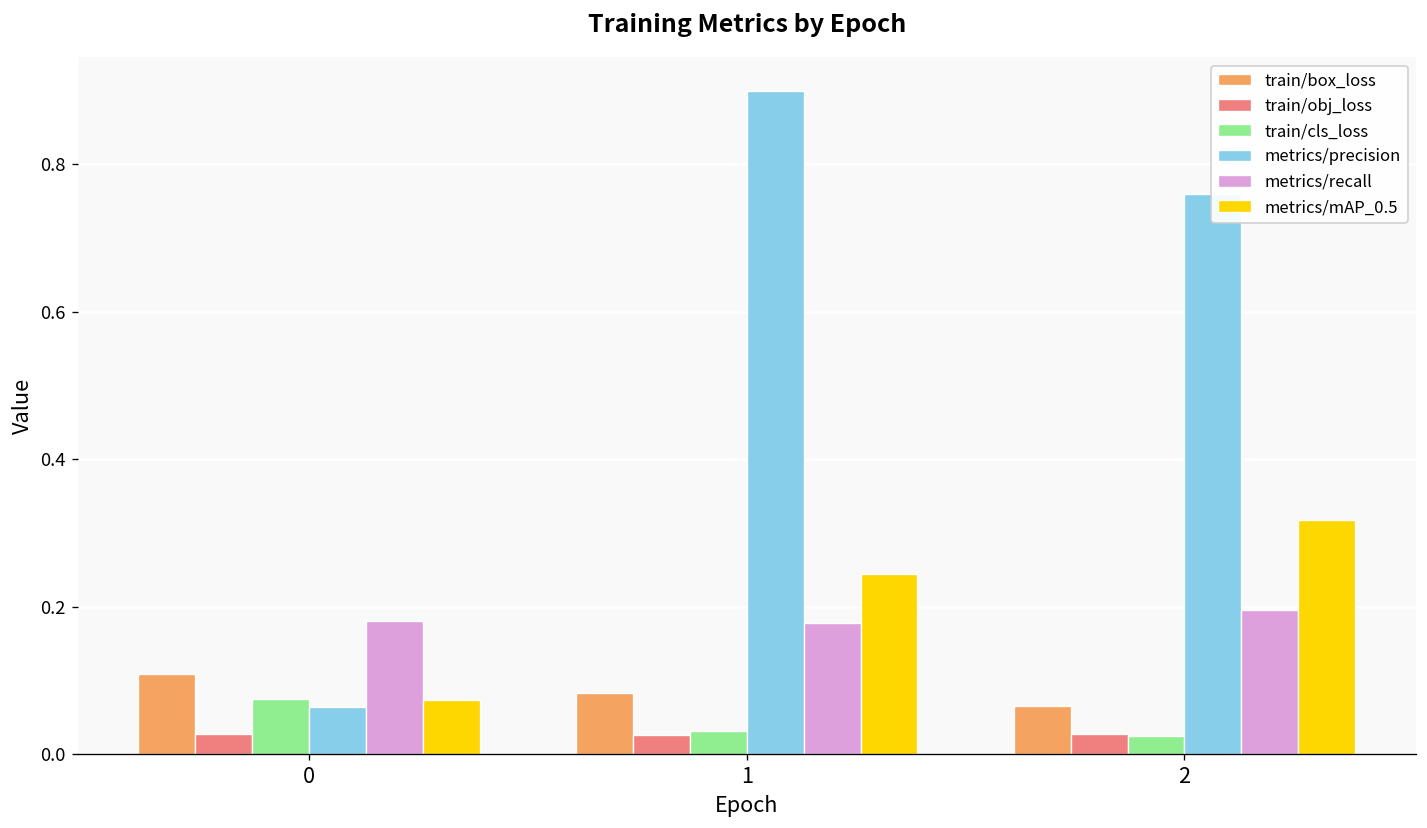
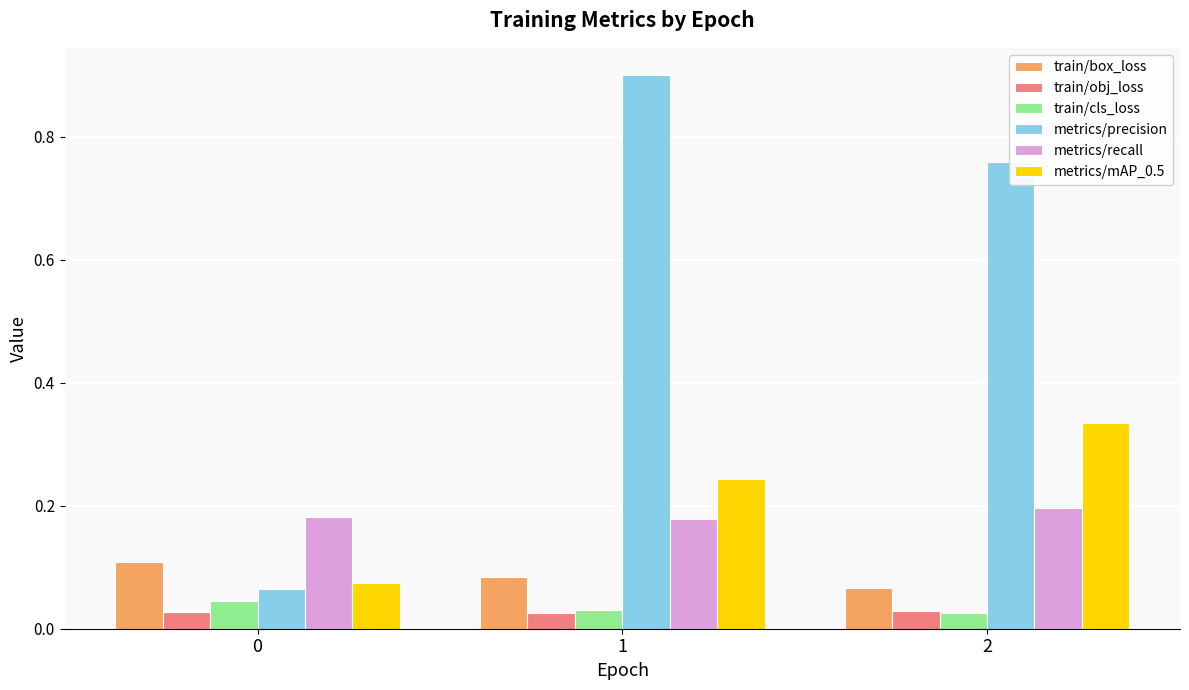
  {
    "train/cls_loss": {
-     "0": 0.08,
+     "0": 0.05,
      "1": 0.03,
      "2": 0.02
    },
    "metrics/precision": {
      "0": 0.06,
      "1": 0.90
    },
    "metrics/recall": {
      "0": 0.18,
      "1": 0.18,
      "2": 0.20
    },
    "metrics/mAP_0.5": {
      "0": 0.07,
      "1": 0.24,
-     "2": 0.32
+     "2": 0.34
    }
  }
